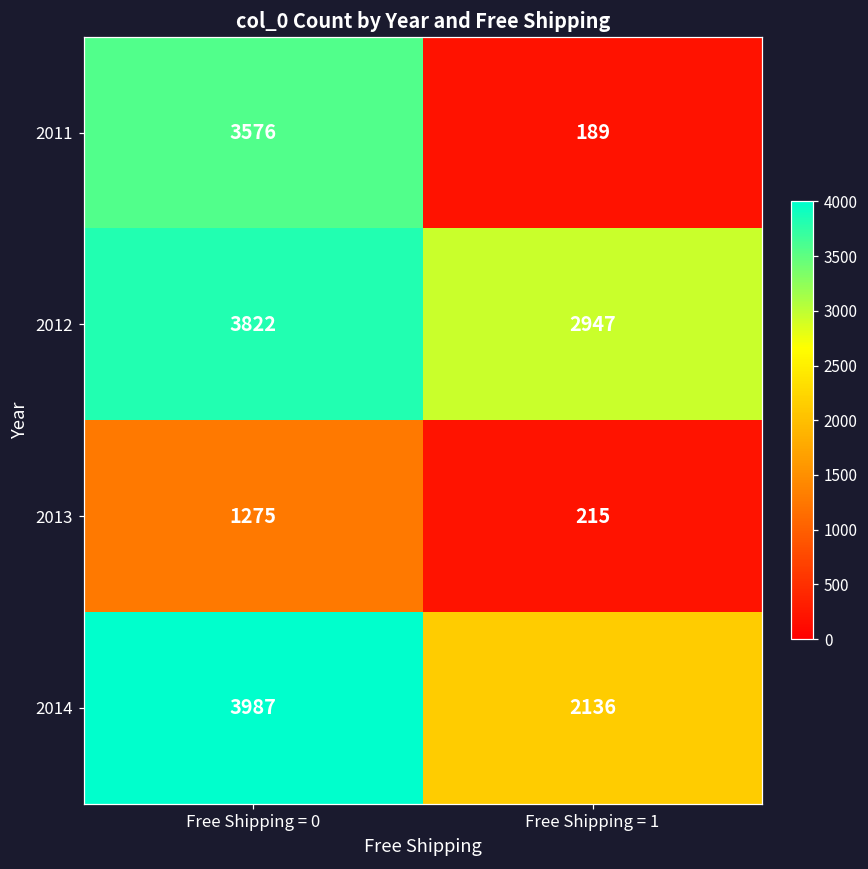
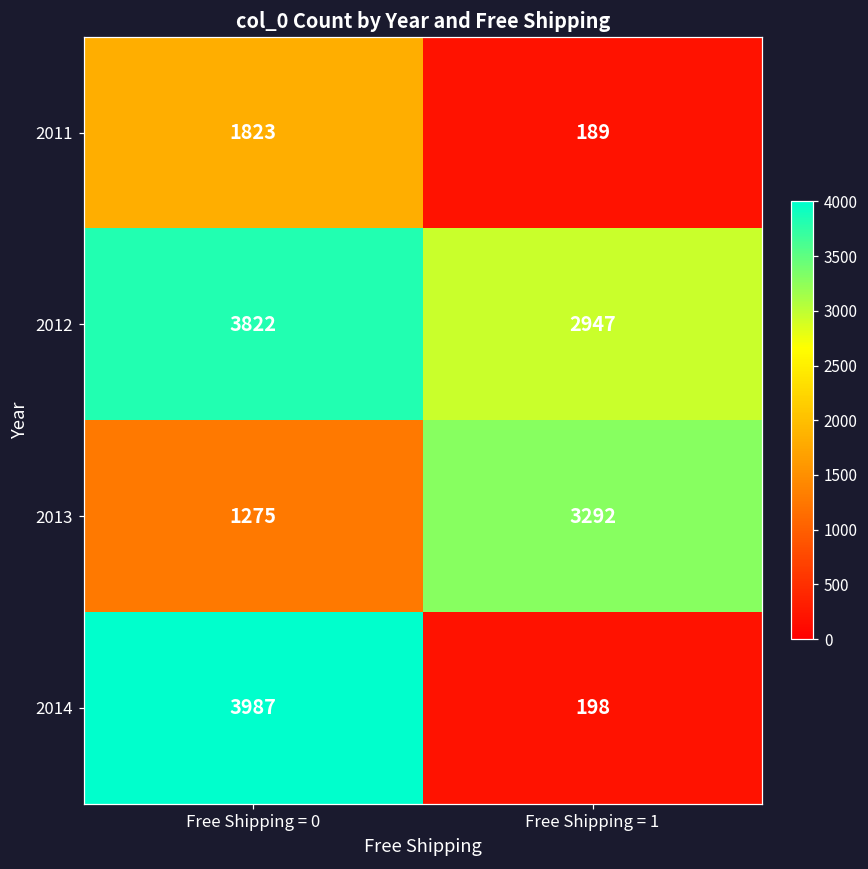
  {
    "2011": {
-     "Free Shipping = 0": 3576,
+     "Free Shipping = 0": 1823,
      "Free Shipping = 1": 189
    },
    "2012": {
      "Free Shipping = 0": 3822,
      "Free Shipping = 1": 2947
    },
    "2013": {
      "Free Shipping = 0": 1275,
-     "Free Shipping = 1": 215
+     "Free Shipping = 1": 3292
    },
    "2014": {
      "Free Shipping = 0": 3987,
-     "Free Shipping = 1": 2136
+     "Free Shipping = 1": 198
    }
  }
